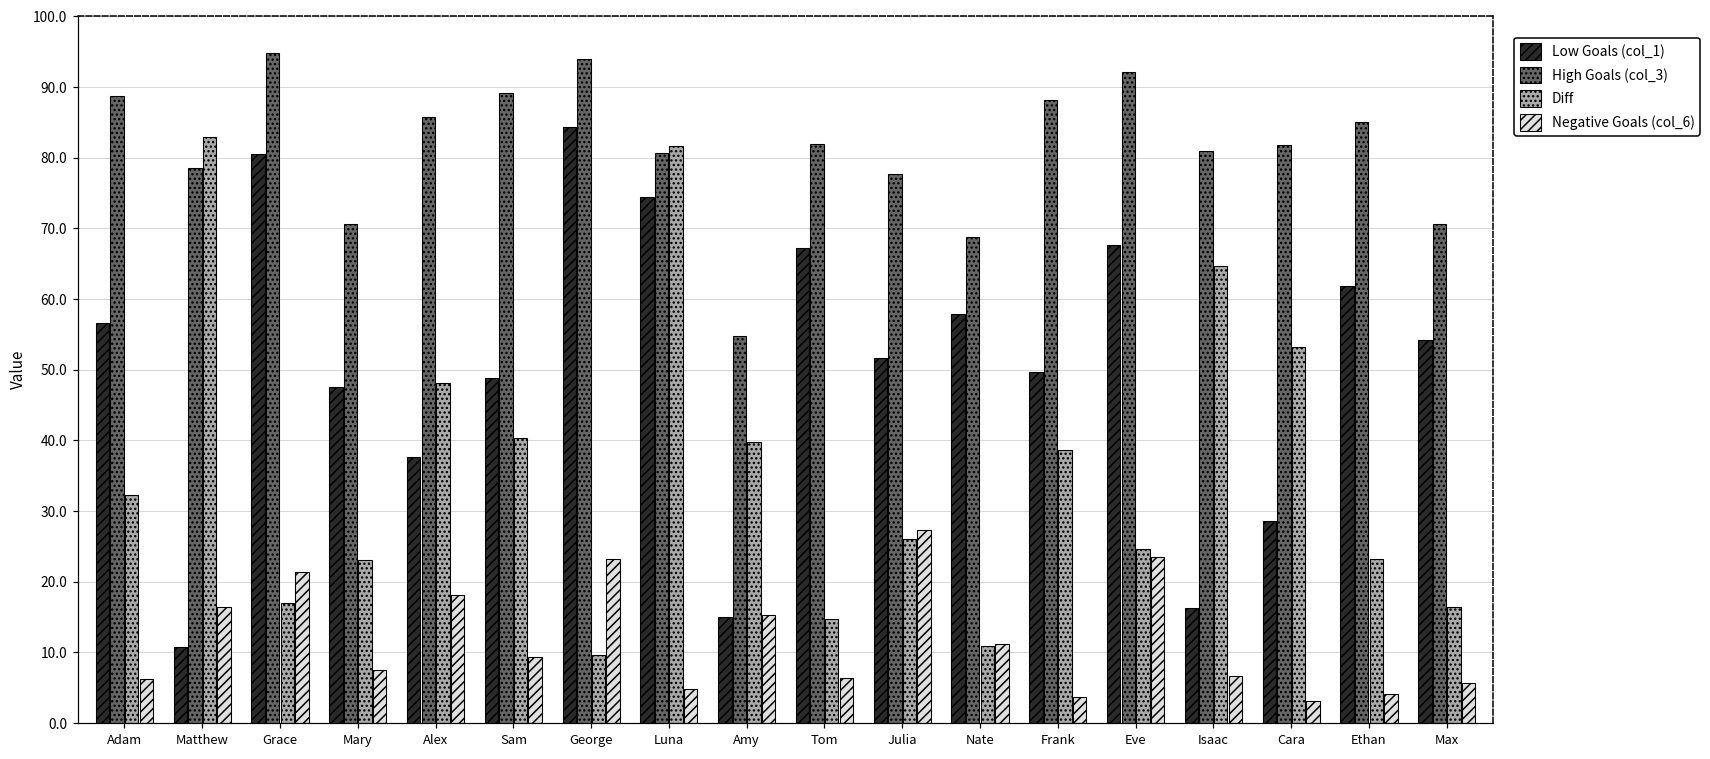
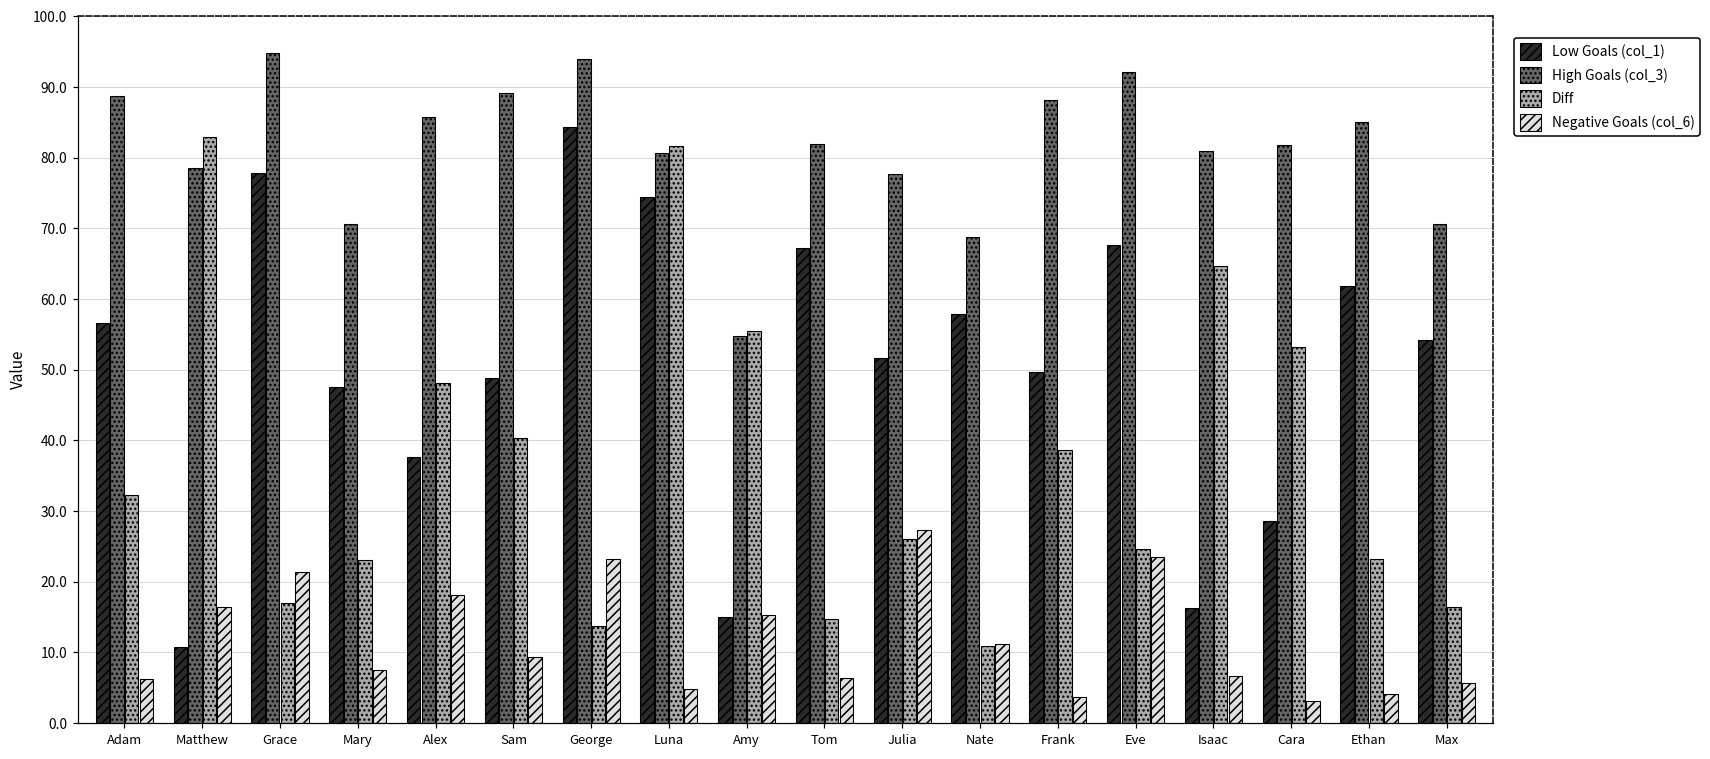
  {
    "Low Goals (col_1)": {
      "Adam": 57,
      "Matthew": 11,
-     "Grace": 81,
+     "Grace": 78,
      "Mary": 48,
      "Alex": 38,
      "Sam": 49,
      "George": 84,
      "Luna": 74,
      "Amy": 15,
      "Tom": 67,
      "Julia": 52,
      "Nate": 58,
      "Frank": 50,
      "Eve": 68,
      "Isaac": 16,
      "Cara": 29,
      "Ethan": 62,
      "Max": 54
    },
    "High Goals (col_3)": {
      "Adam": 89,
      "Matthew": 79,
      "Grace": 95,
      "Mary": 71,
      "Alex": 86,
      "Sam": 89,
      "George": 94,
      "Luna": 81,
      "Amy": 55,
      "Tom": 82,
      "Julia": 78,
      "Nate": 69,
      "Frank": 88,
      "Eve": 92,
      "Isaac": 81,
      "Cara": 82,
      "Ethan": 85,
      "Max": 71
    },
    "Diff": {
      "Adam": 32,
      "Matthew": 83,
      "Grace": 17,
      "Mary": 23,
      "Alex": 48,
      "Sam": 40,
-     "George": 10,
+     "George": 14,
      "Luna": 82,
-     "Amy": 40,
+     "Amy": 55,
      "Tom": 15,
      "Julia": 26,
      "Nate": 11,
      "Frank": 39,
      "Eve": 25,
      "Isaac": 65,
      "Cara": 53,
      "Ethan": 23,
      "Max": 16
    },
    "Negative Goals (col_6)": {
      "Adam": 6,
      "Matthew": 16,
      "Grace": 21,
      "Mary": 8,
      "Alex": 18,
      "Sam": 9,
      "George": 23,
      "Luna": 5,
      "Amy": 15,
      "Tom": 6,
      "Julia": 27,
      "Nate": 11,
      "Frank": 4,
      "Eve": 23,
      "Isaac": 7,
      "Cara": 3,
      "Ethan": 4,
      "Max": 6
    }
  }
